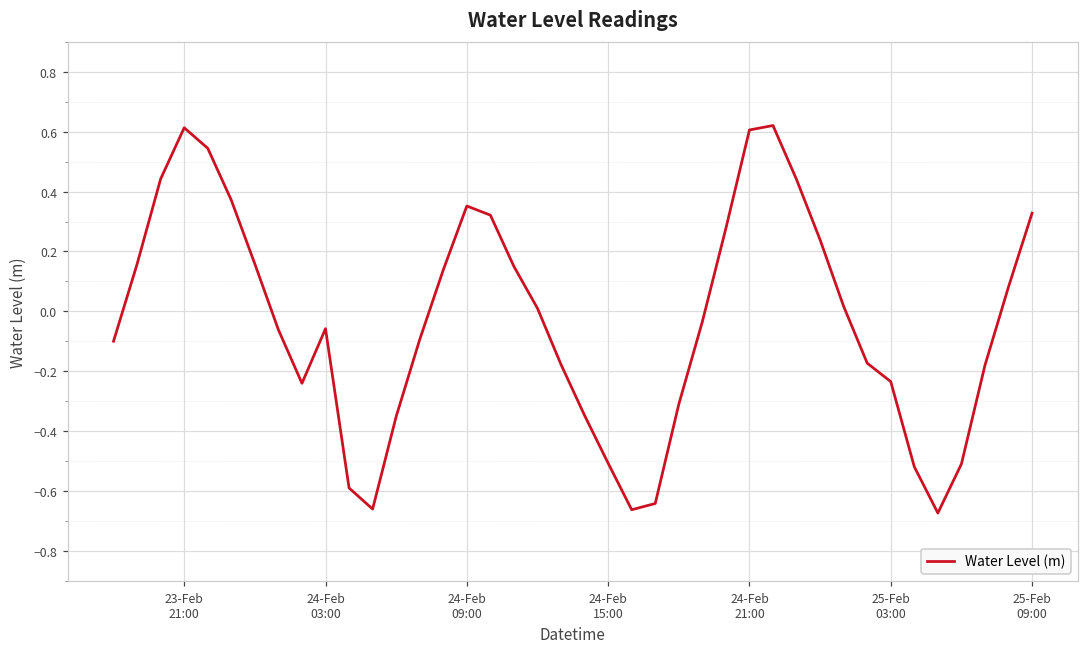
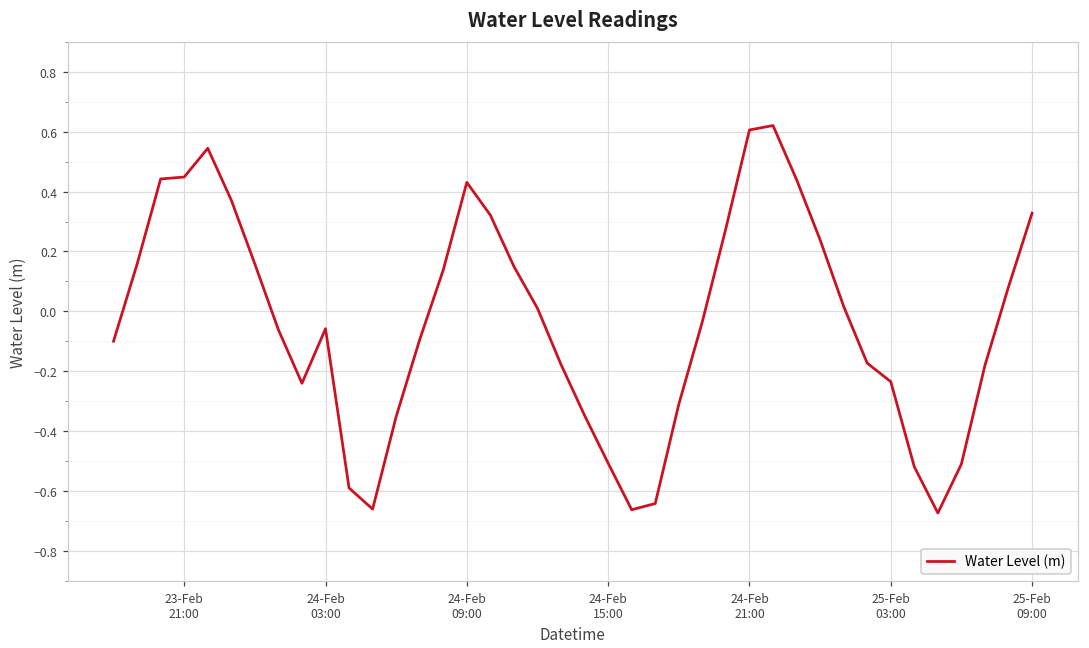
  {
-   "23-Feb 21:00": 0.61,
+   "23-Feb 21:00": 0.45,
    "24-Feb 03:00": -0.06,
-   "24-Feb 09:00": 0.35,
+   "24-Feb 09:00": 0.43,
    "24-Feb 15:00": -0.51,
    "24-Feb 21:00": 0.61,
    "25-Feb 03:00": -0.23,
    "25-Feb 09:00": 0.33
  }
